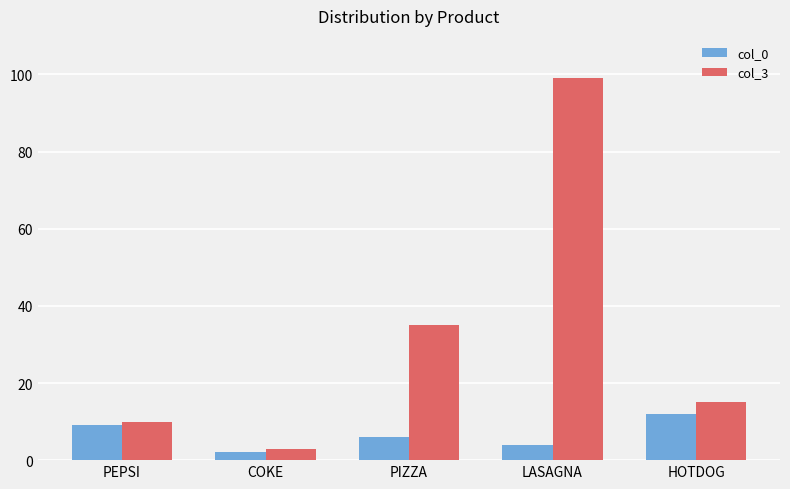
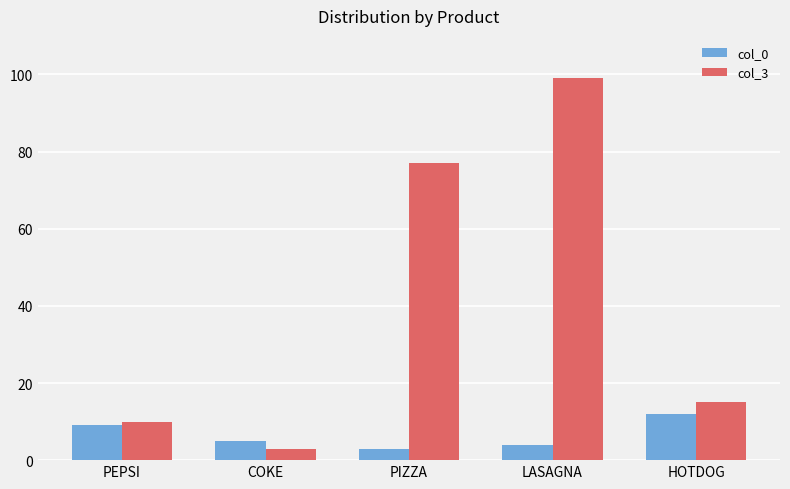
  {
    "col_0": {
      "PEPSI": 9,
-     "COKE": 2,
-     "PIZZA": 6,
+     "COKE": 5,
+     "PIZZA": 3,
      "LASAGNA": 4,
      "HOTDOG": 12
    },
    "col_3": {
      "PEPSI": 10,
      "COKE": 3,
-     "PIZZA": 35,
+     "PIZZA": 77,
      "LASAGNA": 99,
      "HOTDOG": 15
    }
  }
